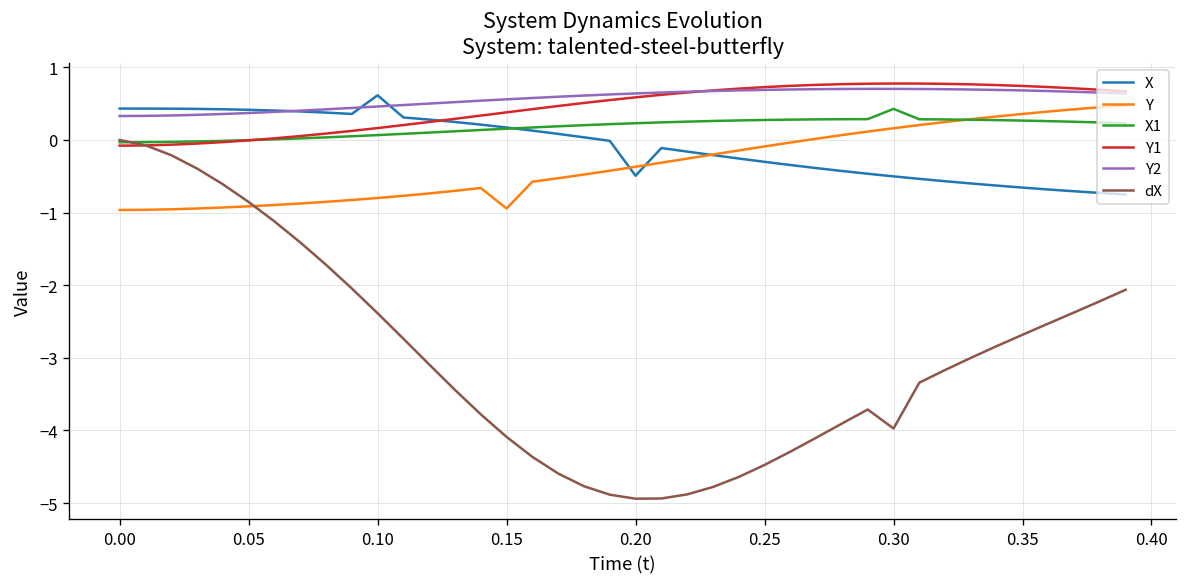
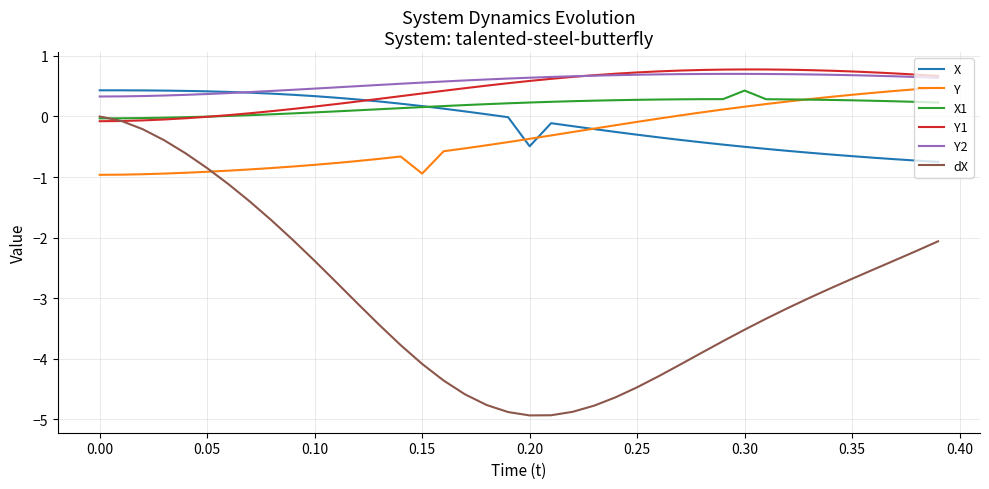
  {
    "X": {
      "0.00": 0.4,
      "0.05": 0.4,
-     "0.10": 0.6,
+     "0.10": 0.3,
      "0.20": -0.5,
      "0.25": -0.3,
      "0.30": -0.5,
      "0.35": -0.7
    },
    "Y": {
      "0.00": -1.0,
      "0.05": -0.9,
      "0.10": -0.8,
      "0.15": -0.9,
      "0.20": -0.4,
      "0.25": -0.1,
      "0.30": 0.2,
      "0.35": 0.4
    },
    "X1": {
      "0.10": 0.1,
      "0.20": 0.2,
      "0.25": 0.3,
      "0.30": 0.4,
      "0.35": 0.3
    },
    "Y1": {
      "0.00": -0.1,
      "0.10": 0.2,
      "0.15": 0.4,
      "0.20": 0.6,
      "0.30": 0.8,
      "0.35": 0.7
    },
    "Y2": {
      "0.00": 0.3,
      "0.05": 0.4,
      "0.10": 0.5,
      "0.15": 0.6,
      "0.20": 0.6,
      "0.30": 0.7,
      "0.35": 0.7
    },
    "dX": {
      "0.05": -0.9,
      "0.10": -2.4,
      "0.15": -4.1,
      "0.20": -4.9,
      "0.25": -4.5,
-     "0.30": -4.0,
+     "0.30": -3.5,
      "0.35": -2.7
    }
  }
